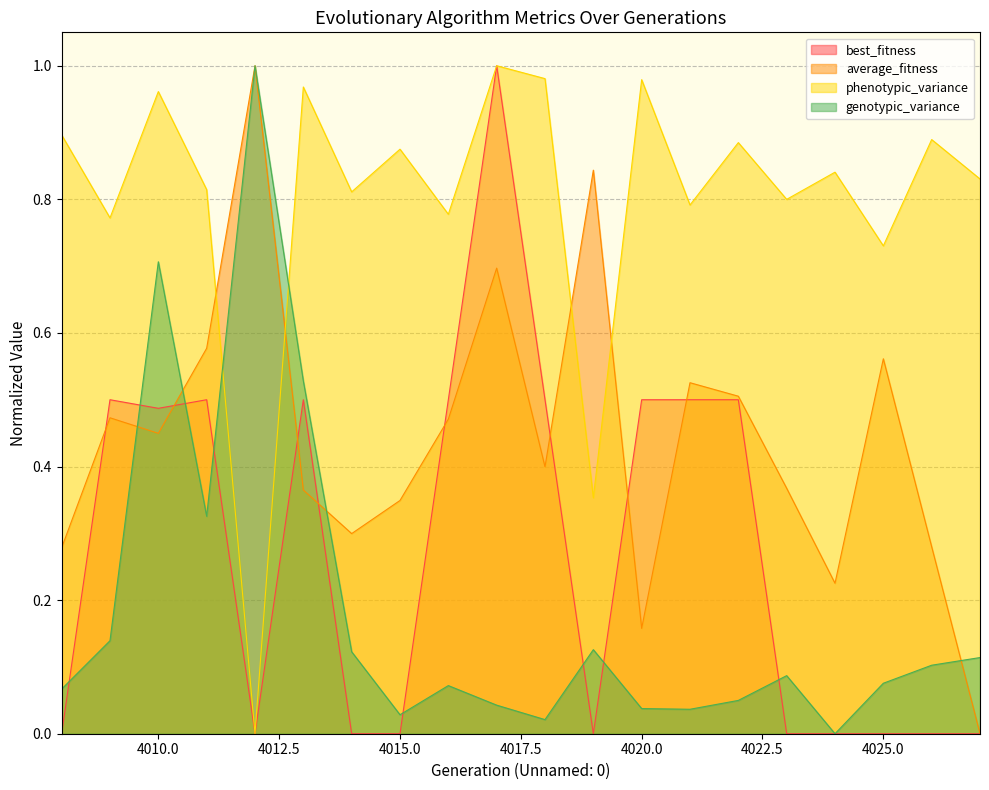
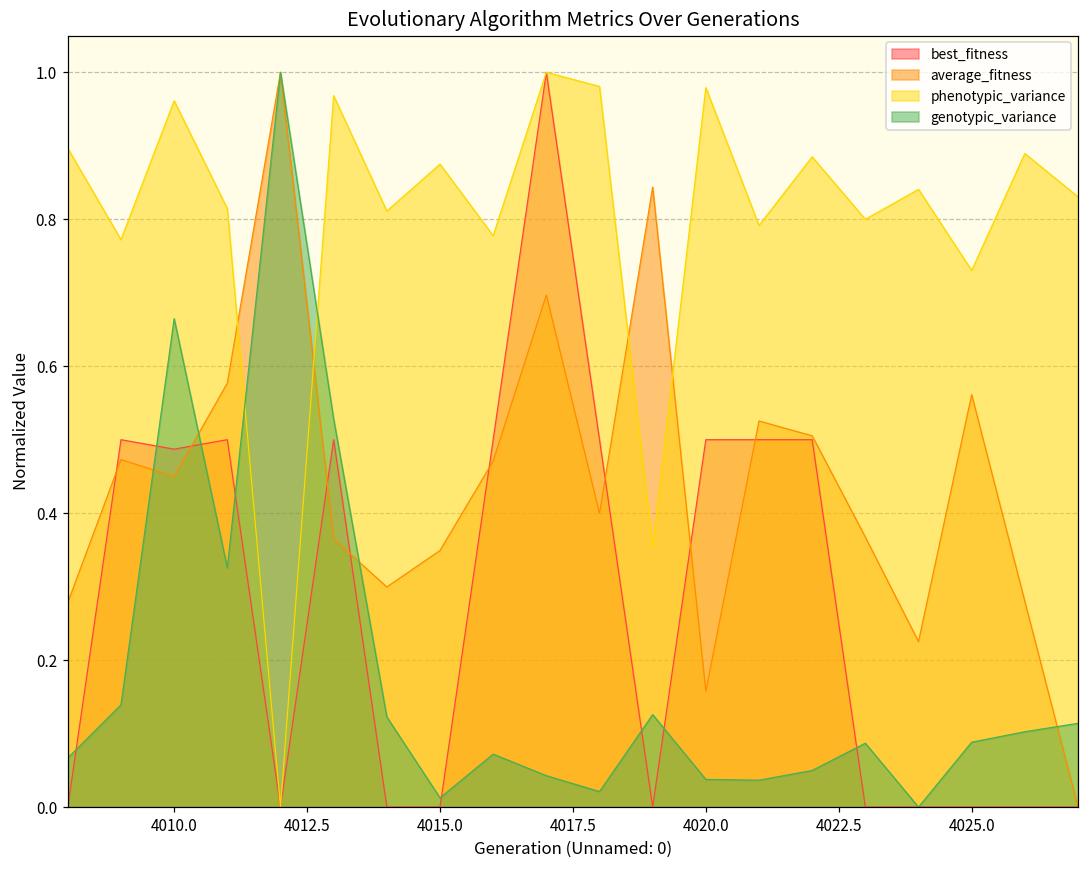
  {
    "best_fitness": {
      "4010.0": 0.49,
      "4015.0": 0.00,
      "4020.0": 0.50,
      "4025.0": 0.00
    },
    "genotypic_variance": {
-     "4010.0": 0.71,
-     "4015.0": 0.03,
+     "4010.0": 0.66,
+     "4015.0": 0.01,
      "4020.0": 0.04,
-     "4025.0": 0.08
+     "4025.0": 0.09
    }
  }
